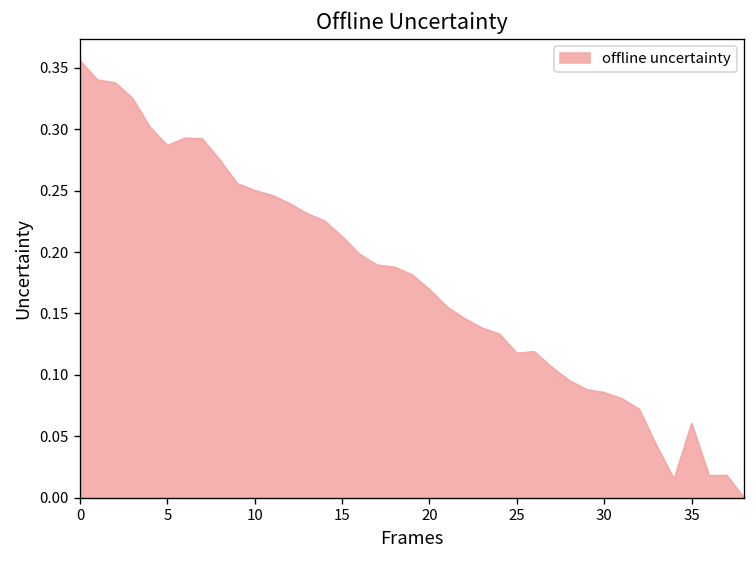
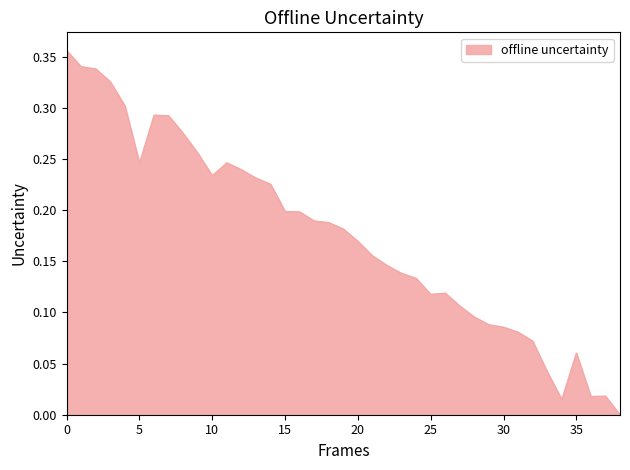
  {
    "0": 0.356,
-   "5": 0.287,
-   "10": 0.250,
-   "15": 0.213,
+   "5": 0.246,
+   "10": 0.234,
+   "15": 0.199,
    "20": 0.170,
    "25": 0.118,
    "30": 0.086,
    "35": 0.060
  }
